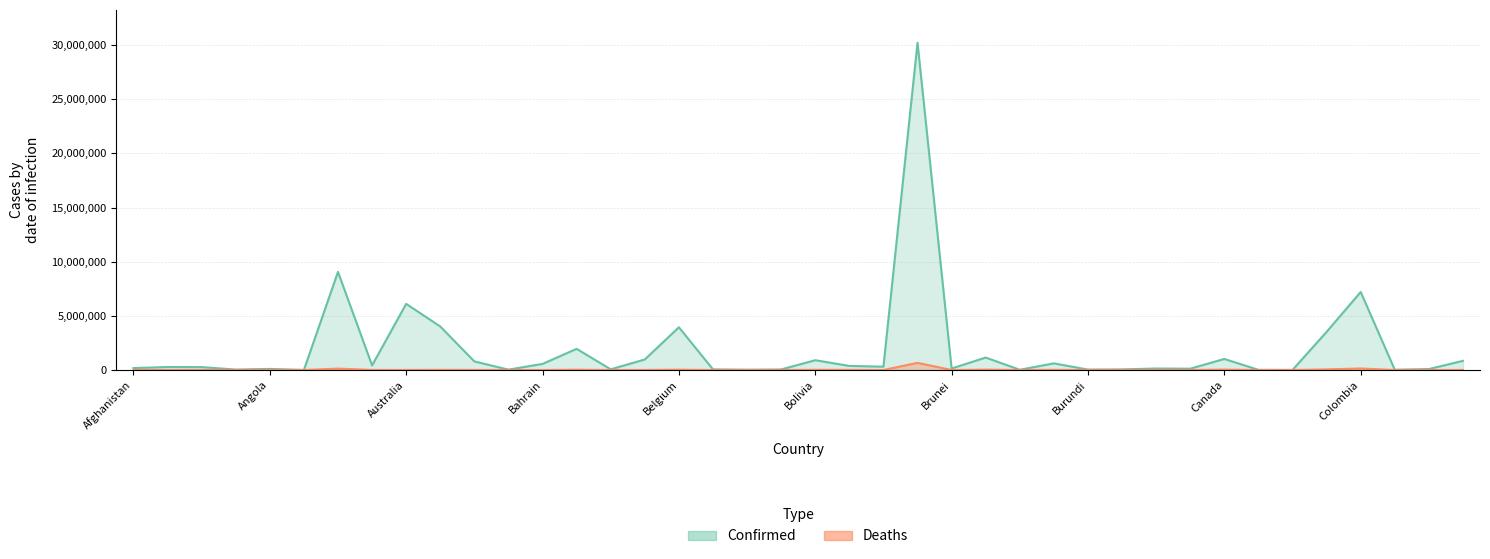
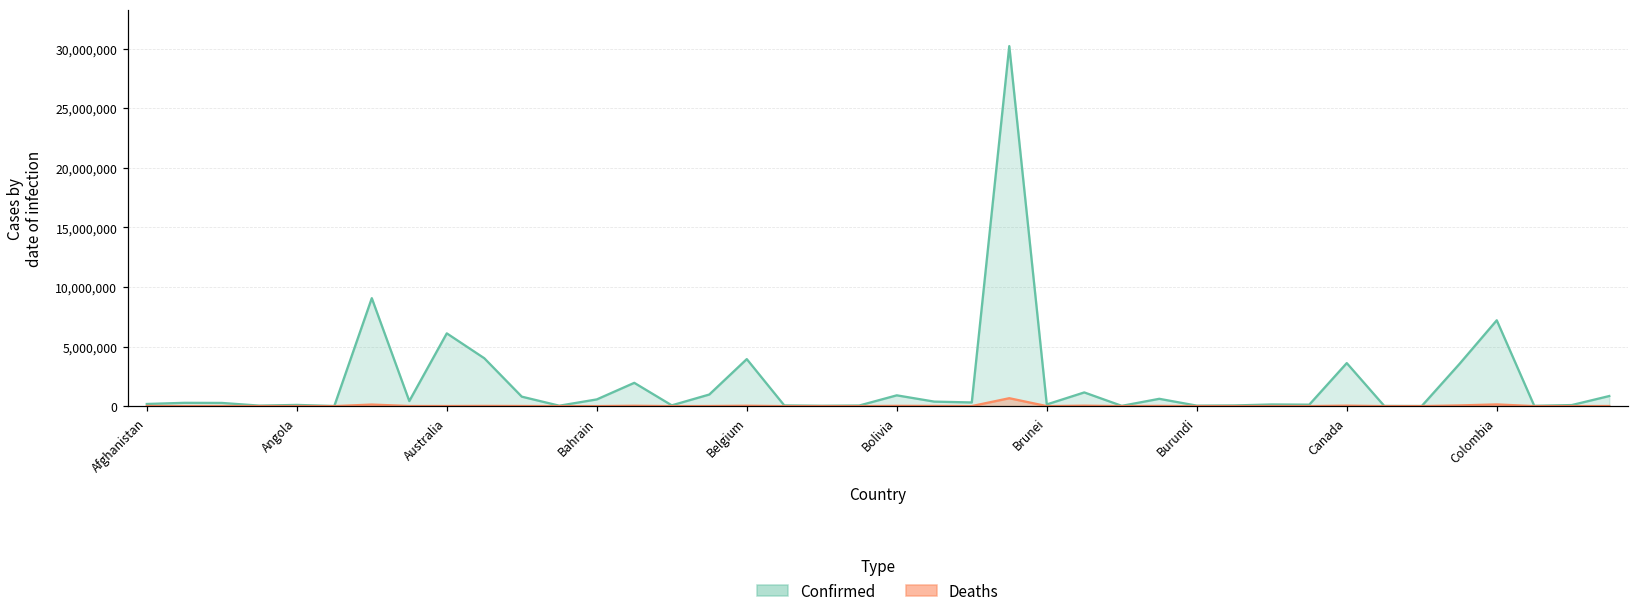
  {
    "Confirmed": {
      "Australia": "6,100,000",
      "Bahrain": "600,000",
      "Belgium": "3,900,000",
      "Bolivia": "900,000",
-     "Canada": "1,000,000",
+     "Canada": "3,600,000",
      "Colombia": "7,200,000"
    },
    "Deaths": {
      "Australia": "0",
      "Bahrain": "0",
      "Belgium": "0",
      "Bolivia": "0",
      "Canada": "0",
      "Colombia": "100,000"
    }
  }
